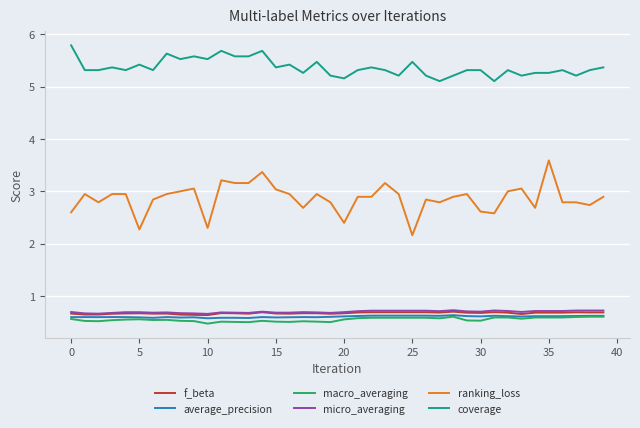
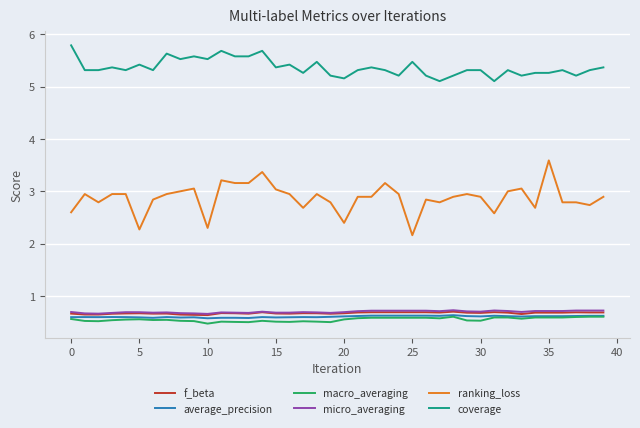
  {
    "average_precision": {
      "10": 0.6,
      "15": 0.6,
      "20": 0.6,
      "30": 0.6
    },
    "ranking_loss": {
      "0": 2.6,
      "5": 2.3,
      "10": 2.3,
      "15": 3.0,
      "20": 2.4,
      "25": 2.2,
-     "30": 2.6,
+     "30": 2.9,
      "35": 3.6
    }
  }
